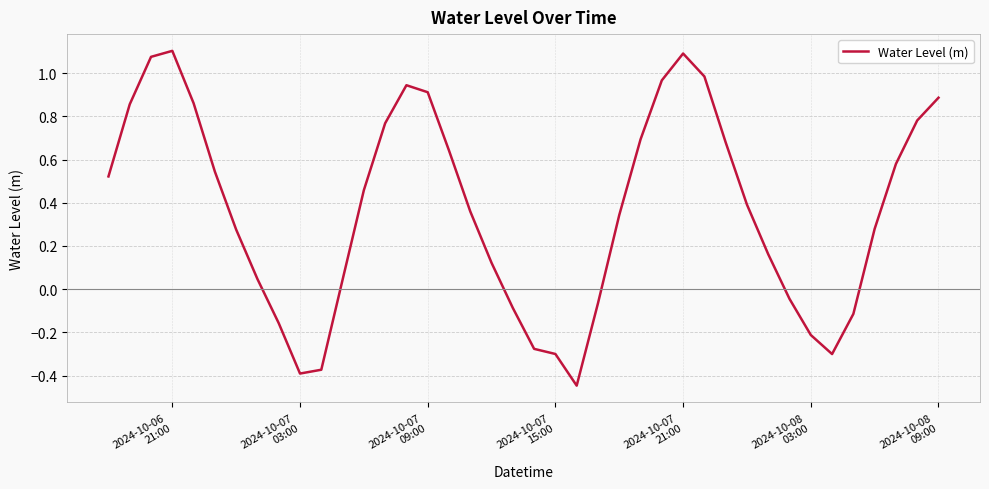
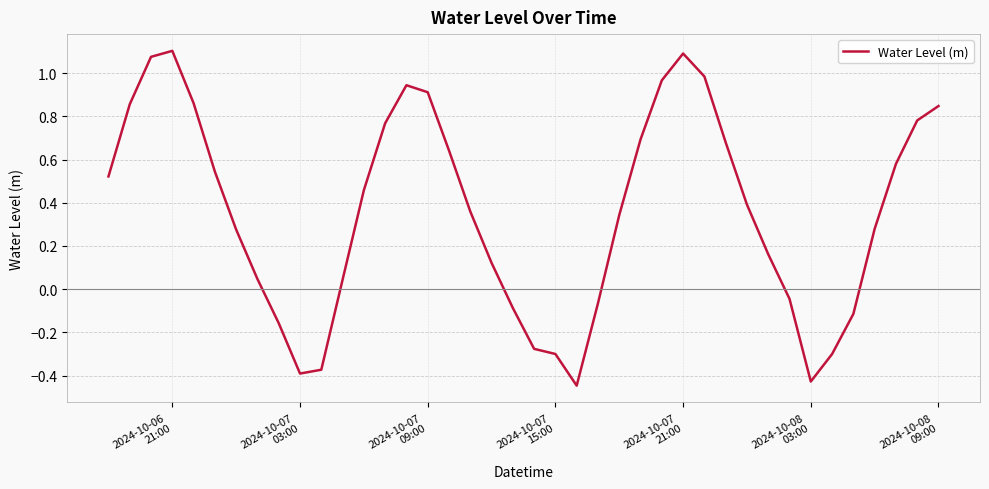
  {
    "2024-10-06 21:00": 1.10,
    "2024-10-07 03:00": -0.39,
    "2024-10-07 09:00": 0.91,
    "2024-10-07 15:00": -0.30,
    "2024-10-07 21:00": 1.09,
-   "2024-10-08 03:00": -0.21,
-   "2024-10-08 09:00": 0.89
+   "2024-10-08 03:00": -0.43,
+   "2024-10-08 09:00": 0.85
  }
